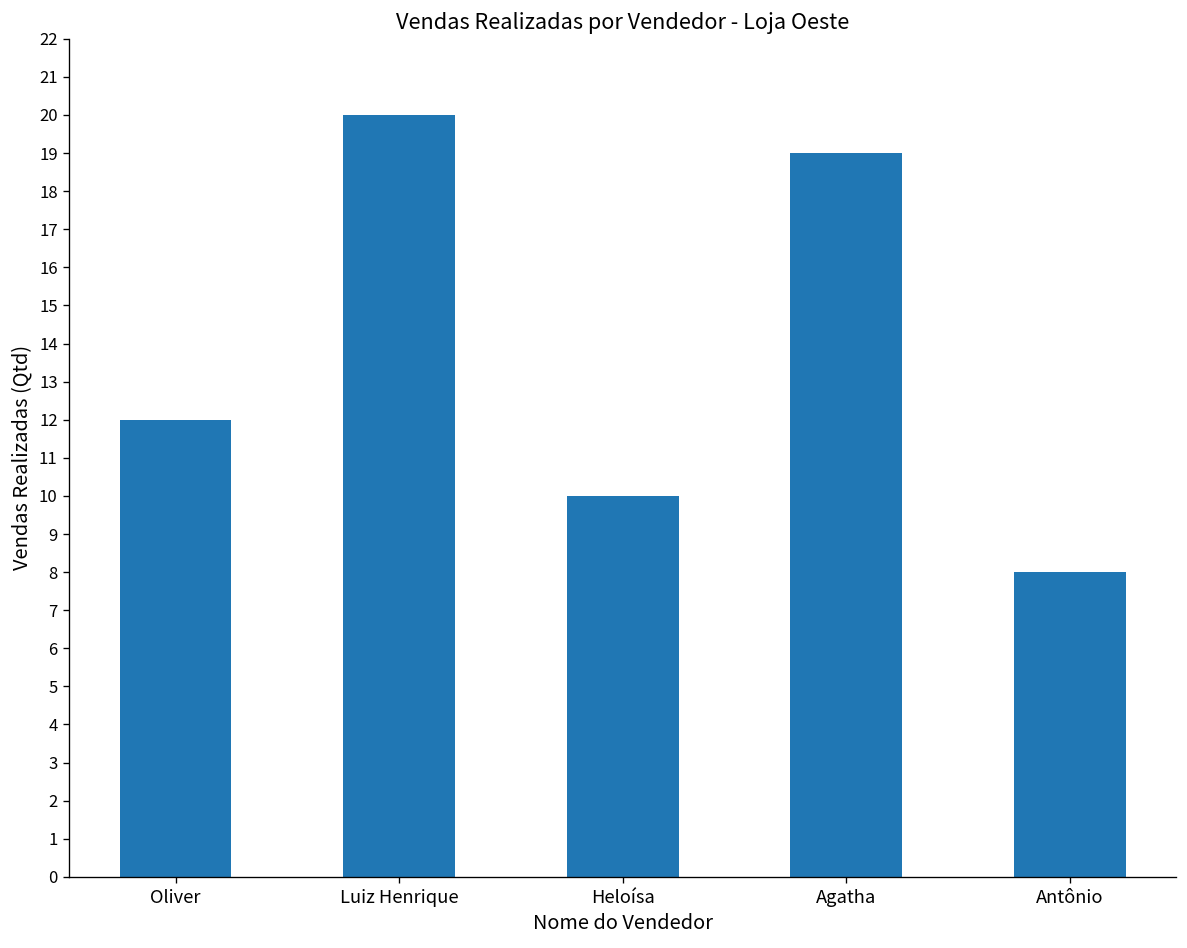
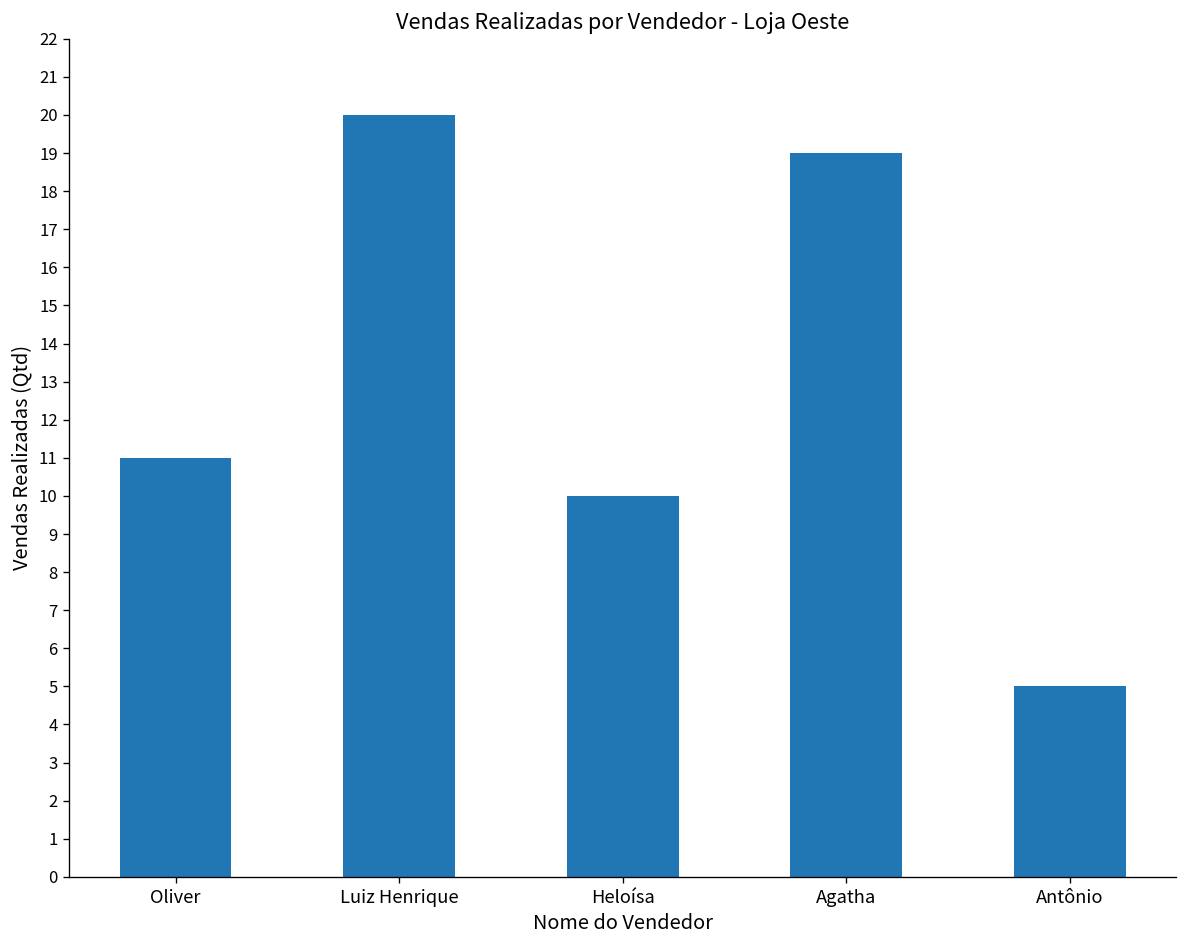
  {
-   "Oliver": 12,
+   "Oliver": 11,
    "Luiz Henrique": 20,
    "Heloísa": 10,
    "Agatha": 19,
-   "Antônio": 8
+   "Antônio": 5
  }
